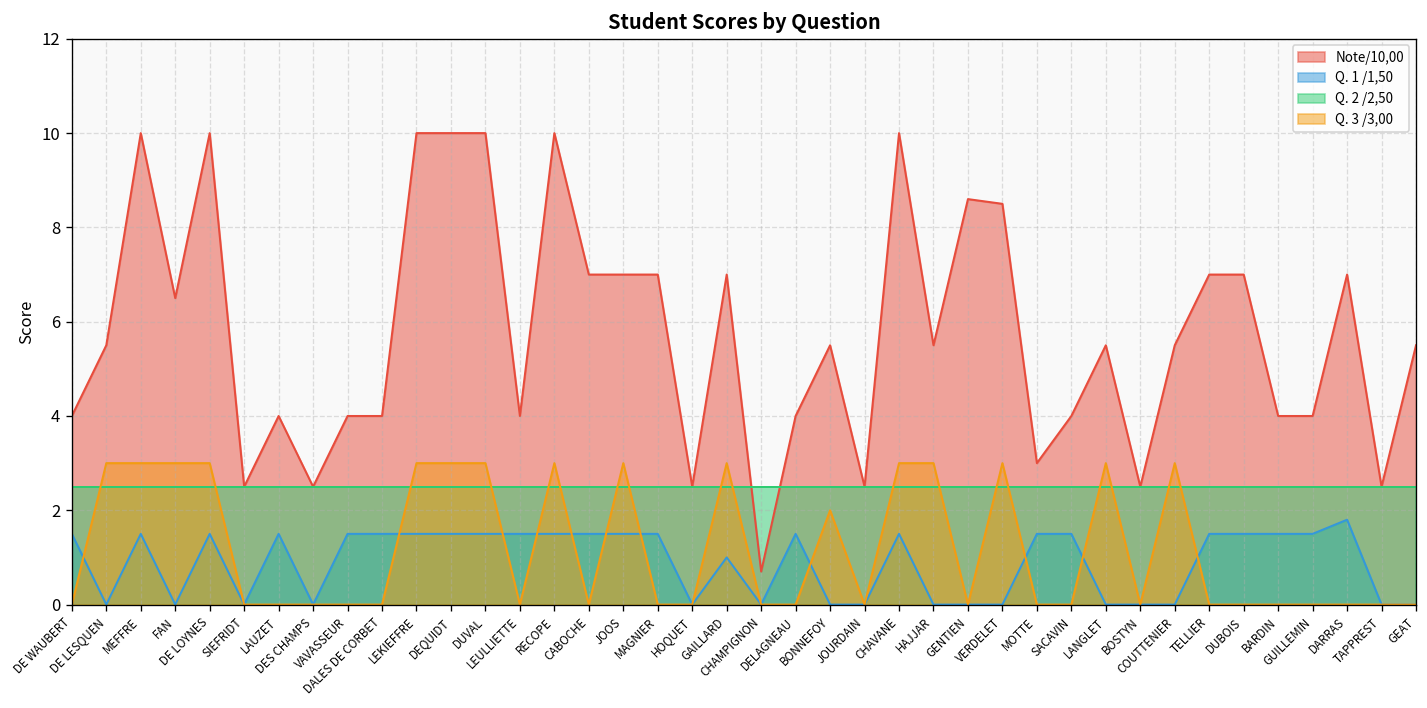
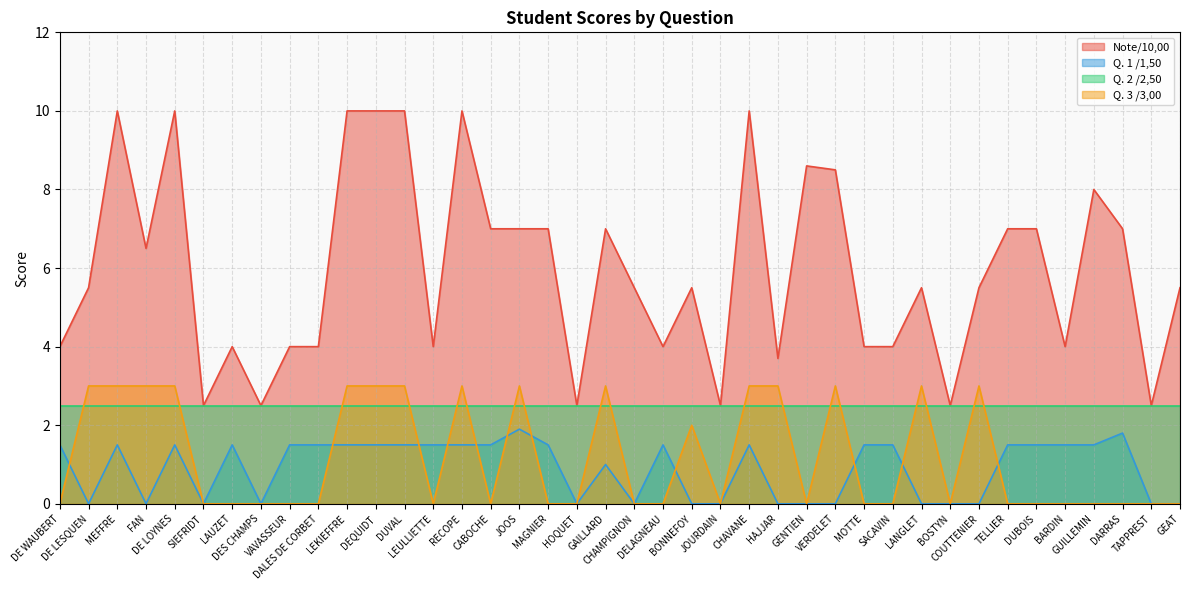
  {
    "Note/10,00": {
      "DE WAUBERT": 4.0,
      "DE LESQUEN": 5.5,
      "MEFFRE": 10.0,
      "FAN": 6.5,
      "DE LOYNES": 10.0,
      "LAUZET": 4.0,
      "VAVASSEUR": 4.0,
      "DALES DE CORBET": 4.0,
      "LEKIEFFRE": 10.0,
      "DEQUIDT": 10.0,
      "DUVAL": 10.0,
      "LEULLIETTE": 4.0,
      "RECOPE": 10.0,
      "CABOCHE": 7.0,
      "JOOS": 7.0,
      "MAGNIER": 7.0,
      "GAILLARD": 7.0,
-     "CHAMPIGNON": 0.7,
+     "CHAMPIGNON": 5.5,
      "DELAGNEAU": 4.0,
      "BONNEFOY": 5.5,
      "CHAVANE": 10.0,
-     "HAJJAR": 5.5,
+     "HAJJAR": 3.7,
      "GENTIEN": 8.6,
      "VERDELET": 8.5,
-     "MOTTE": 3,
+     "MOTTE": 4,
      "SACAVIN": 4.0,
      "LANGLET": 5.5,
      "COUTTENIER": 5.5,
      "TELLIER": 7.0,
      "DUBOIS": 7.0,
      "BARDIN": 4.0,
-     "GUILLEMIN": 4,
+     "GUILLEMIN": 8,
      "DARRAS": 7.0,
      "GEAT": 5.5
    },
    "Q. 1 /1,50": {
      "DE WAUBERT": 1.5,
      "DE LESQUEN": 0.0,
      "MEFFRE": 1.5,
      "FAN": 0.0,
      "DE LOYNES": 1.5,
      "LAUZET": 1.5,
      "VAVASSEUR": 1.5,
      "DALES DE CORBET": 1.5,
      "LEKIEFFRE": 1.5,
      "DEQUIDT": 1.5,
      "DUVAL": 1.5,
      "LEULLIETTE": 1.5,
      "RECOPE": 1.5,
      "CABOCHE": 1.5,
-     "JOOS": 1.5,
+     "JOOS": 1.9,
      "MAGNIER": 1.5,
      "GAILLARD": 1.0,
      "DELAGNEAU": 1.5,
      "BONNEFOY": 0.0,
      "CHAVANE": 1.5,
      "HAJJAR": 0.0,
      "VERDELET": 0.0,
      "MOTTE": 1.5,
      "SACAVIN": 1.5,
      "LANGLET": 0.0,
      "COUTTENIER": 0.0,
      "TELLIER": 1.5,
      "DUBOIS": 1.5,
      "BARDIN": 1.5,
      "GUILLEMIN": 1.5,
      "DARRAS": 1.8
    },
    "Q. 2 /2,50": {
      "DE WAUBERT": 2.5,
      "DE LESQUEN": 2.5,
      "MEFFRE": 2.5,
      "FAN": 2.5,
      "DE LOYNES": 2.5,
      "LAUZET": 2.5,
      "VAVASSEUR": 2.5,
      "DALES DE CORBET": 2.5,
      "LEKIEFFRE": 2.5,
      "DEQUIDT": 2.5,
      "DUVAL": 2.5,
      "LEULLIETTE": 2.5,
      "RECOPE": 2.5,
      "CABOCHE": 2.5,
      "JOOS": 2.5,
      "MAGNIER": 2.5,
      "GAILLARD": 2.5,
      "CHAMPIGNON": 2.5,
      "DELAGNEAU": 2.5,
      "BONNEFOY": 2.5,
      "CHAVANE": 2.5,
      "HAJJAR": 2.5,
      "GENTIEN": 2.5,
      "VERDELET": 2.5,
      "MOTTE": 2.5,
      "SACAVIN": 2.5,
      "LANGLET": 2.5,
      "COUTTENIER": 2.5,
      "TELLIER": 2.5,
      "DUBOIS": 2.5,
      "BARDIN": 2.5,
      "GUILLEMIN": 2.5,
      "DARRAS": 2.5,
      "GEAT": 2.5
    },
    "Q. 3 /3,00": {
      "DE WAUBERT": 0.0,
      "DE LESQUEN": 3.0,
      "MEFFRE": 3.0,
      "FAN": 3.0,
      "DE LOYNES": 3.0,
      "LAUZET": 0.0,
      "VAVASSEUR": 0.0,
      "DALES DE CORBET": 0.0,
      "LEKIEFFRE": 3.0,
      "DEQUIDT": 3.0,
      "DUVAL": 3.0,
      "LEULLIETTE": 0.0,
      "RECOPE": 3.0,
      "CABOCHE": 0.0,
      "JOOS": 3.0,
      "MAGNIER": 0.0,
      "GAILLARD": 3.0,
      "DELAGNEAU": 0.0,
      "BONNEFOY": 2.0,
      "CHAVANE": 3.0,
      "HAJJAR": 3.0,
      "VERDELET": 3.0,
      "MOTTE": 0.0,
      "SACAVIN": 0.0,
      "LANGLET": 3.0,
      "COUTTENIER": 3.0,
      "TELLIER": 0.0,
      "DUBOIS": 0.0,
      "BARDIN": 0.0,
      "GUILLEMIN": 0.0,
      "DARRAS": 0.0
    }
  }
